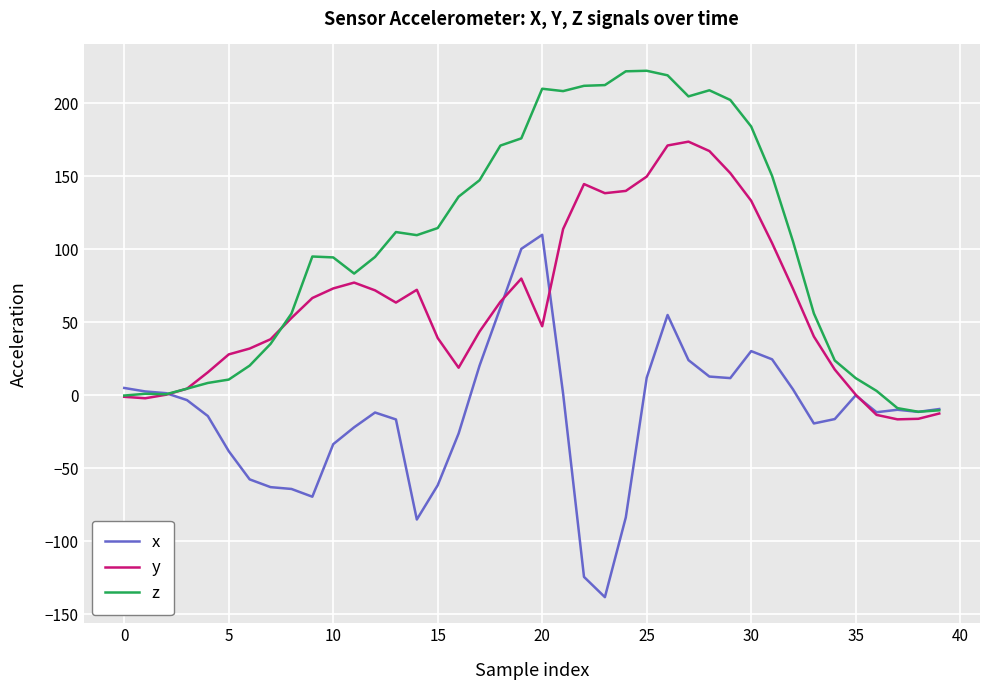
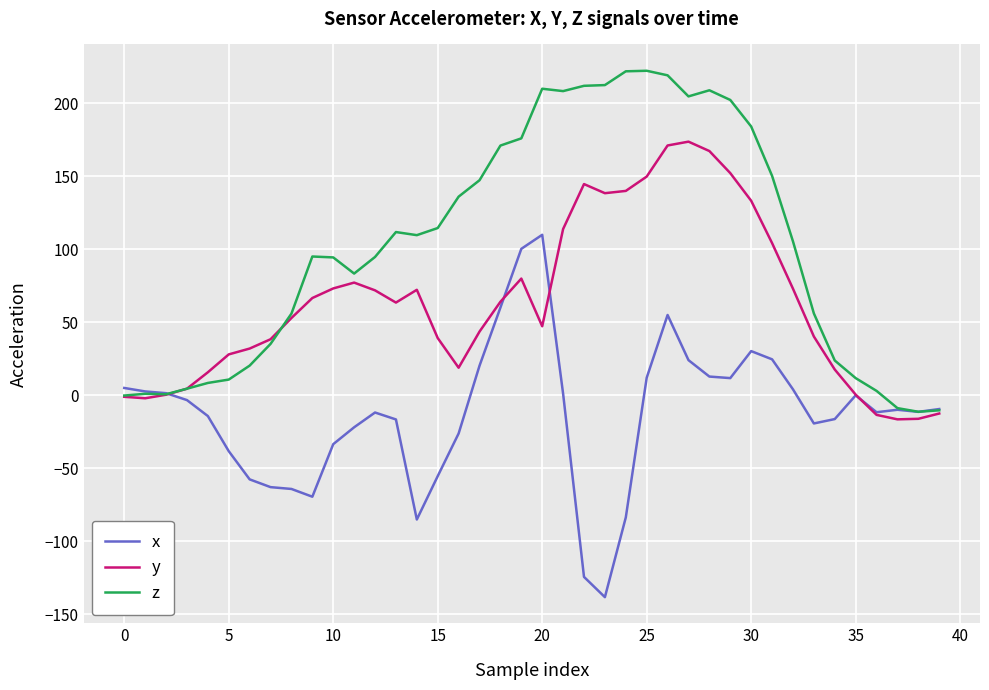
  {
    "x": {
      "0": 5,
      "5": -38,
      "10": -34,
-     "15": -62,
+     "15": -55,
      "20": 110,
      "25": 12,
      "30": 30
    },
    "y": {
      "5": 28,
      "10": 73,
      "15": 39,
      "20": 47,
      "25": 150,
      "30": 133
    },
    "z": {
      "5": 11,
      "10": 94,
      "15": 115,
      "20": 210,
      "25": 222,
      "30": 184,
      "35": 12
    }
  }
